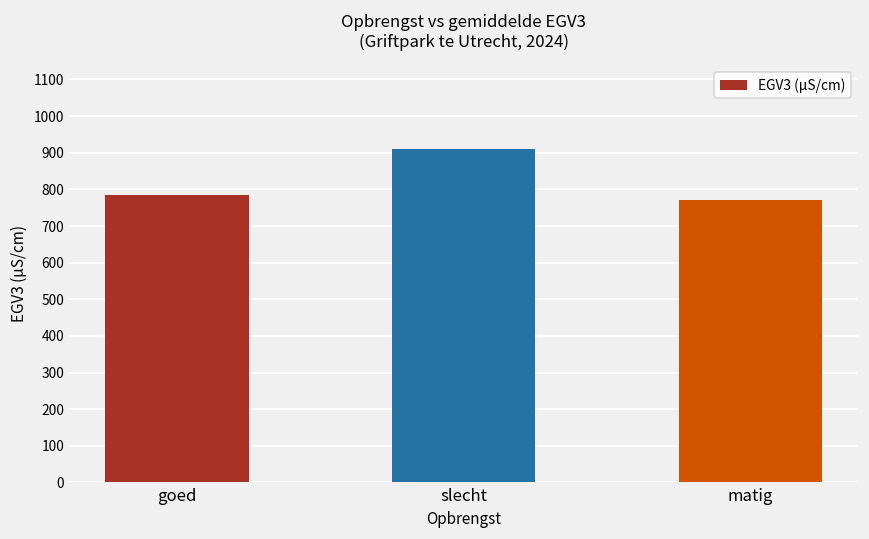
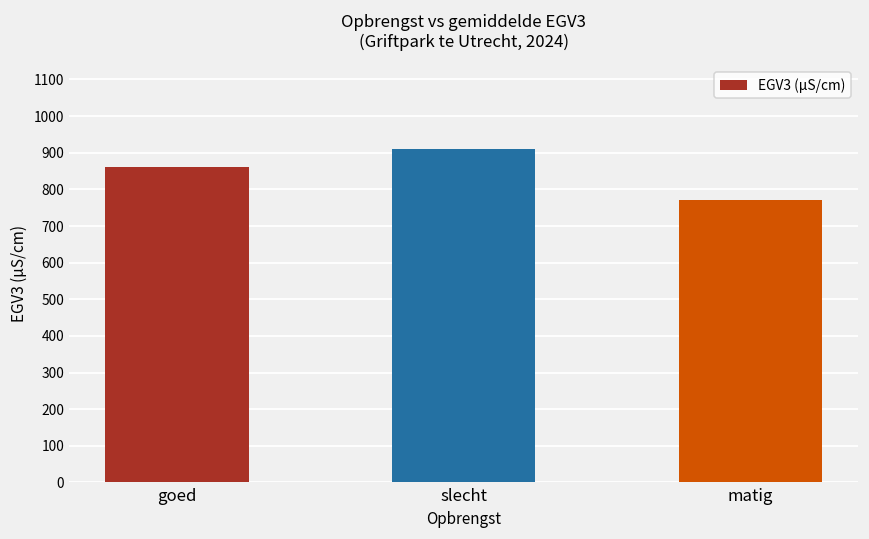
  {
-   "goed": 790,
+   "goed": 860,
    "slecht": 910,
    "matig": 770
  }
